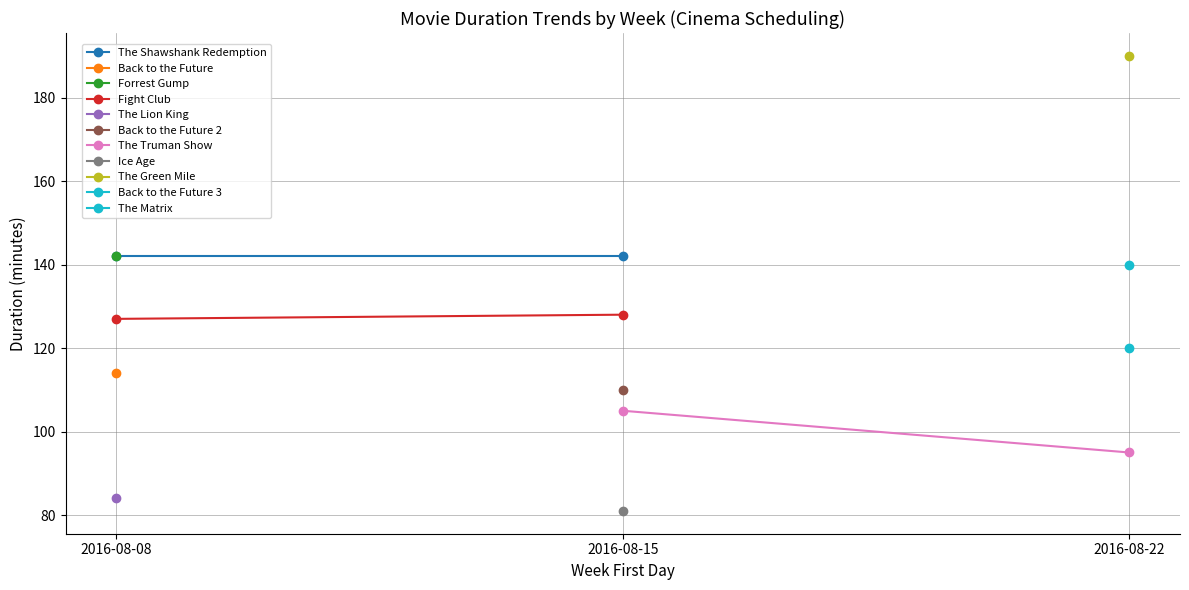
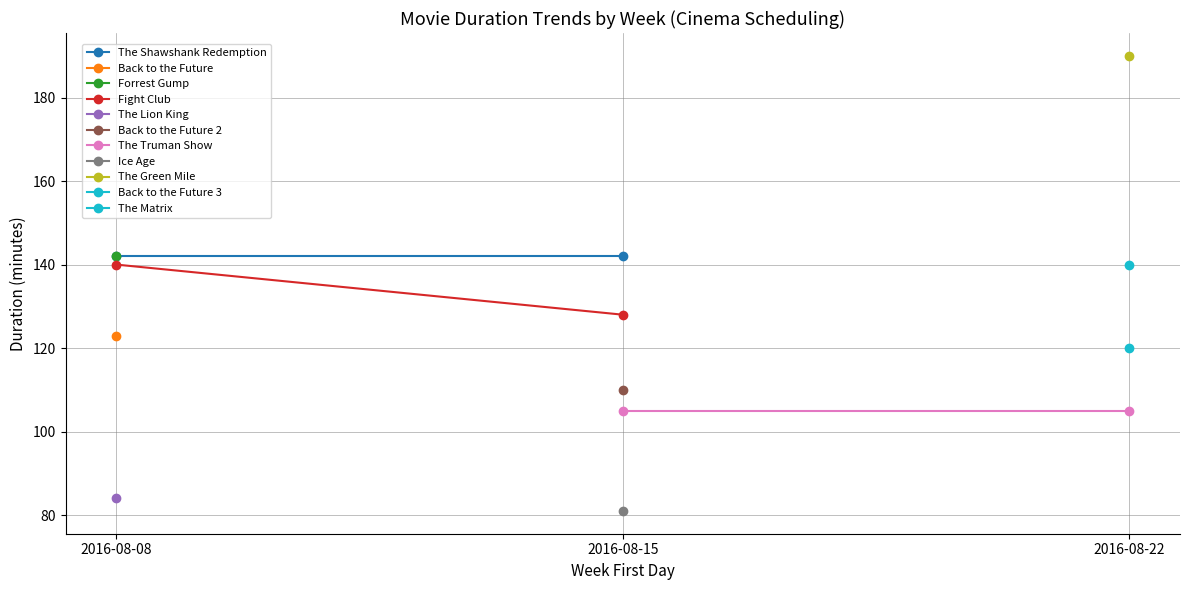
  {
    "The Shawshank Redemption": {
      "2016-08-15": 142
    },
    "Back to the Future": {
-     "2016-08-08": 114
+     "2016-08-08": 123
    },
    "Fight Club": {
-     "2016-08-08": 127,
+     "2016-08-08": 140,
      "2016-08-15": 128
    },
    "The Lion King": {
      "2016-08-08": 84
    },
    "Back to the Future 2": {
      "2016-08-15": 110
    },
    "The Truman Show": {
      "2016-08-15": 105,
-     "2016-08-22": 95
+     "2016-08-22": 105
    },
    "Ice Age": {
      "2016-08-15": 81
    },
    "The Green Mile": {
      "2016-08-22": 190
    }
  }
